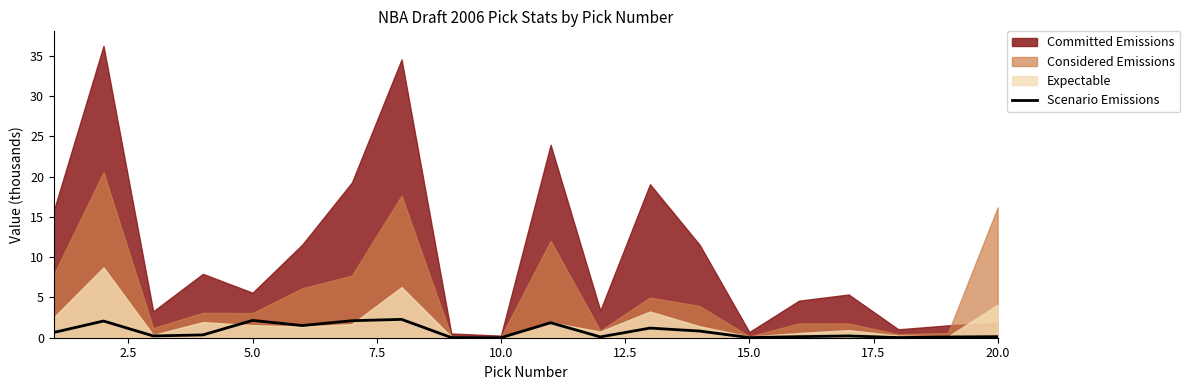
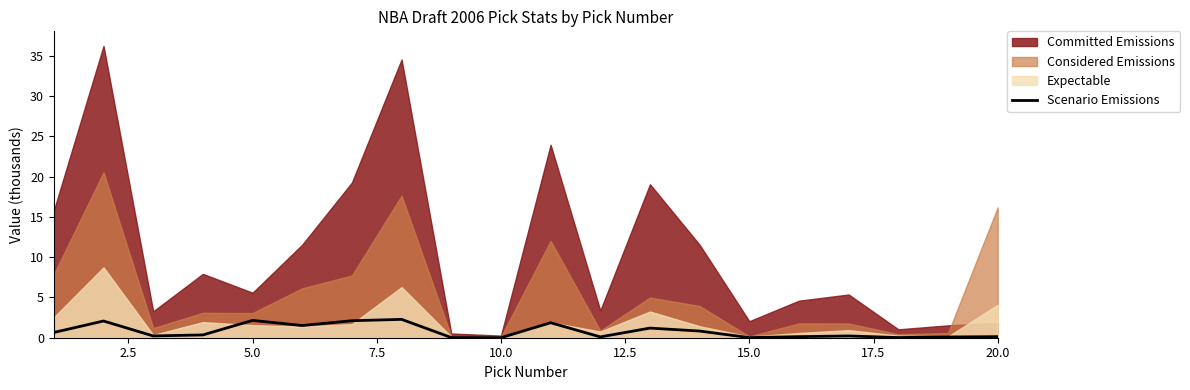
  {
    "Scenario Emissions": {
      "5.0": 2,
      "20.0": 0
    },
    "Committed Emissions": {
      "5.0": 6,
-     "15.0": 1,
+     "15.0": 2,
      "20.0": 2
    },
    "Considered Emissions": {
      "5.0": 3,
      "20.0": 16
    },
    "Expectable": {
      "5.0": 2,
      "20.0": 4
    }
  }
